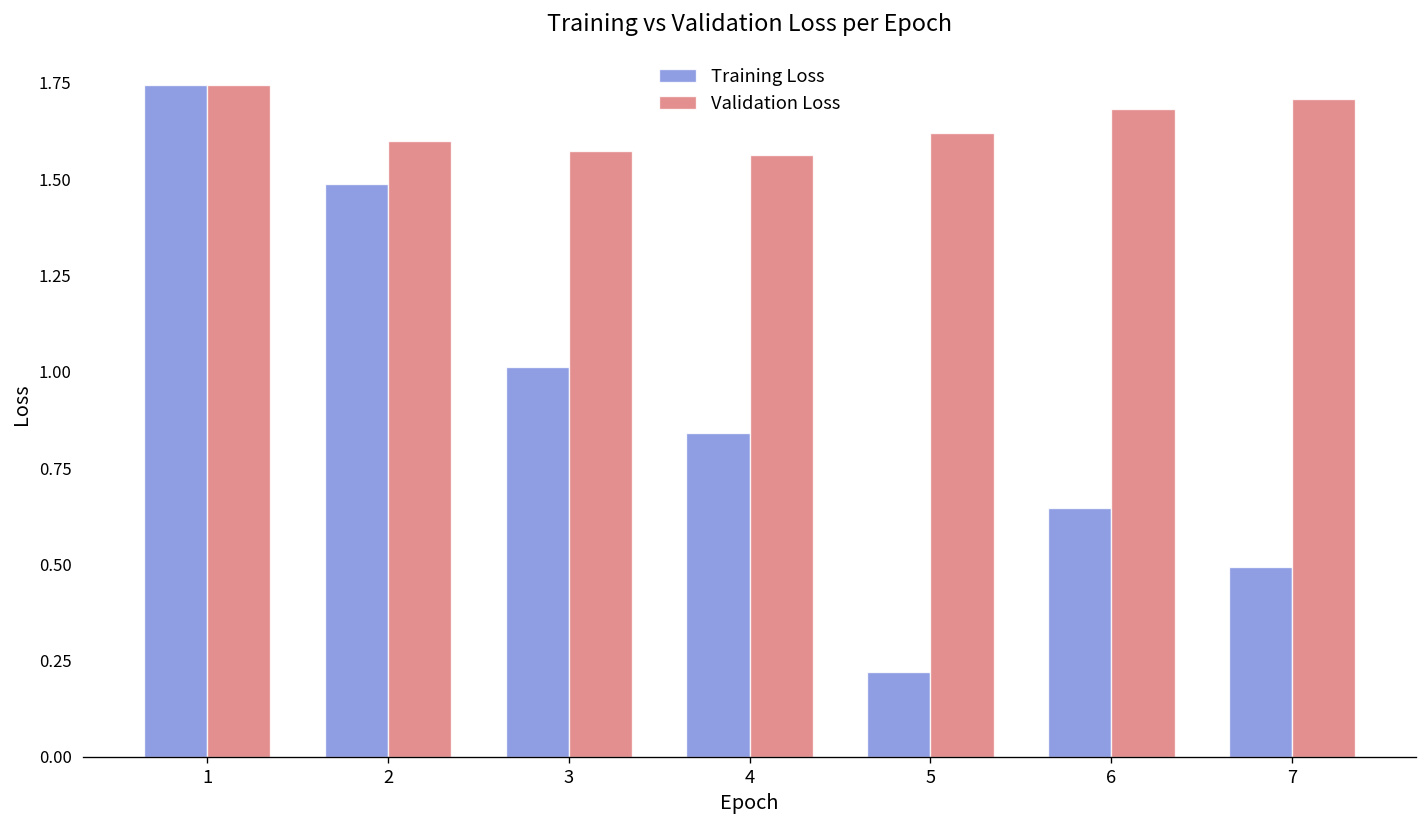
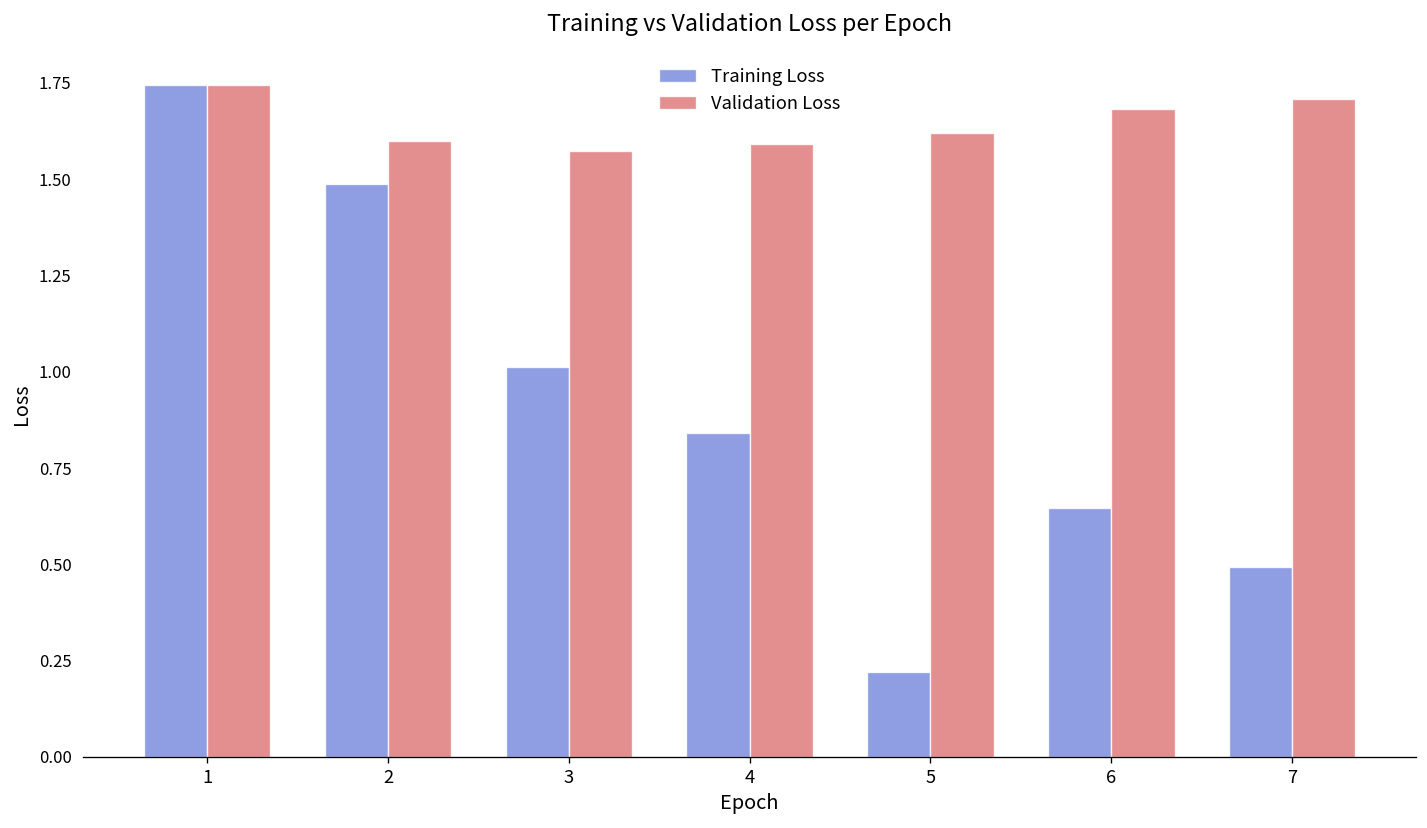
  {
    "Training Loss": {
      "1": 1.74,
      "2": 1.49,
      "3": 1.01,
      "4": 0.84,
      "5": 0.22,
      "6": 0.64,
      "7": 0.49
    },
    "Validation Loss": {
      "1": 1.75,
      "2": 1.60,
      "3": 1.57,
-     "4": 1.56,
+     "4": 1.59,
      "5": 1.62,
      "6": 1.68,
      "7": 1.71
    }
  }
